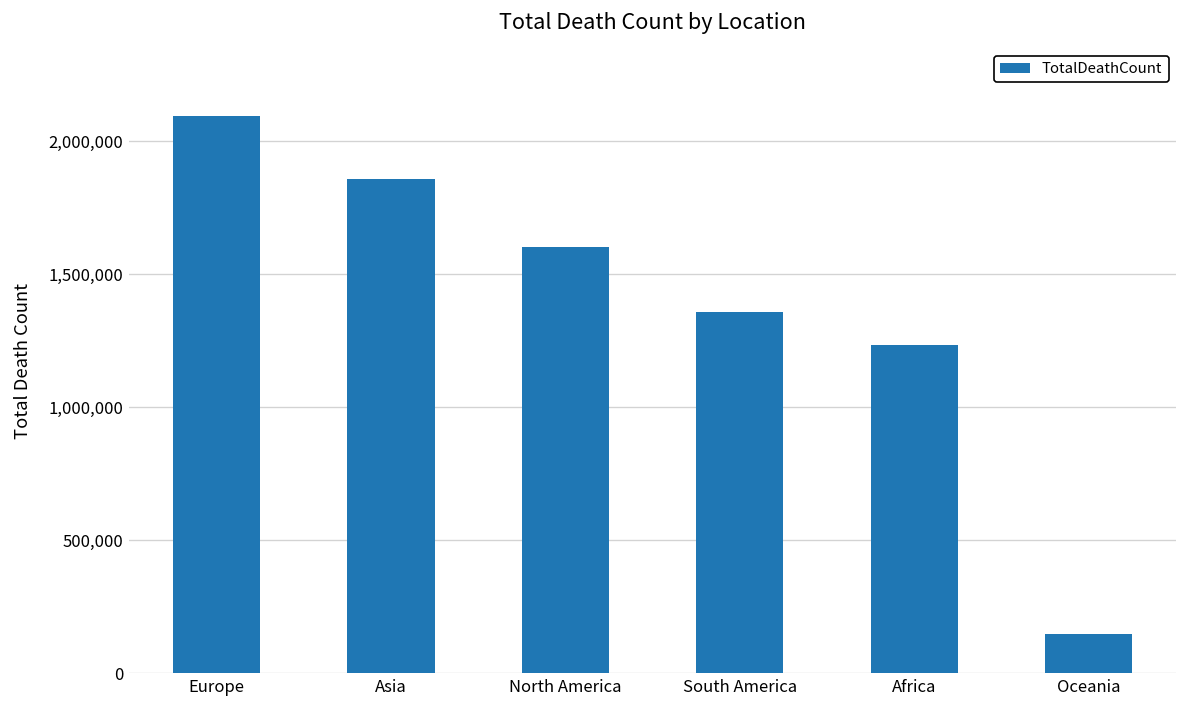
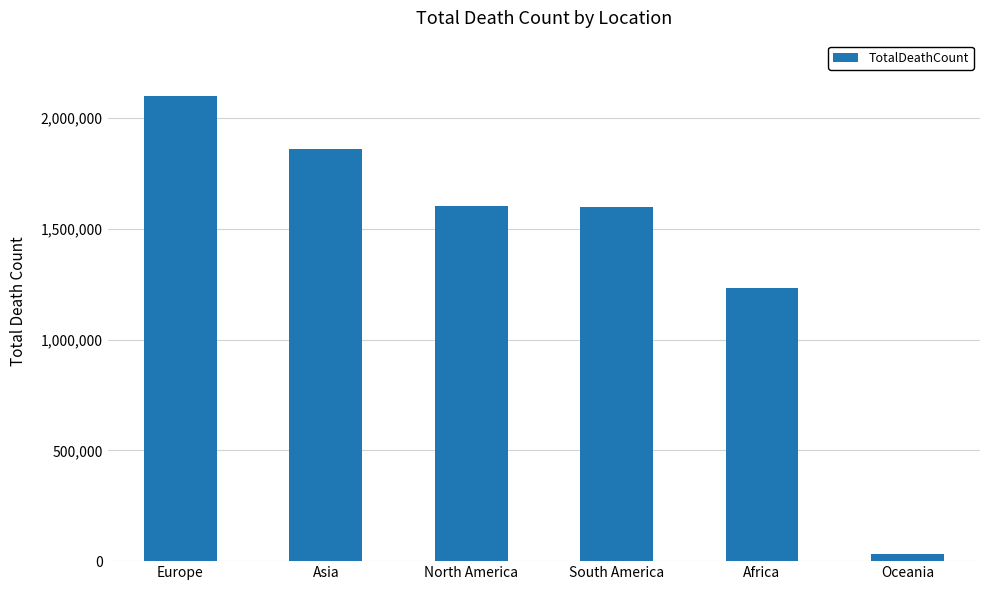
  {
    "Europe": "2,100,000",
    "Asia": "1,860,000",
    "North America": "1,600,000",
-   "South America": "1,360,000",
+   "South America": "1,600,000",
    "Africa": "1,230,000",
-   "Oceania": "150,000"
+   "Oceania": "30,000"
  }
